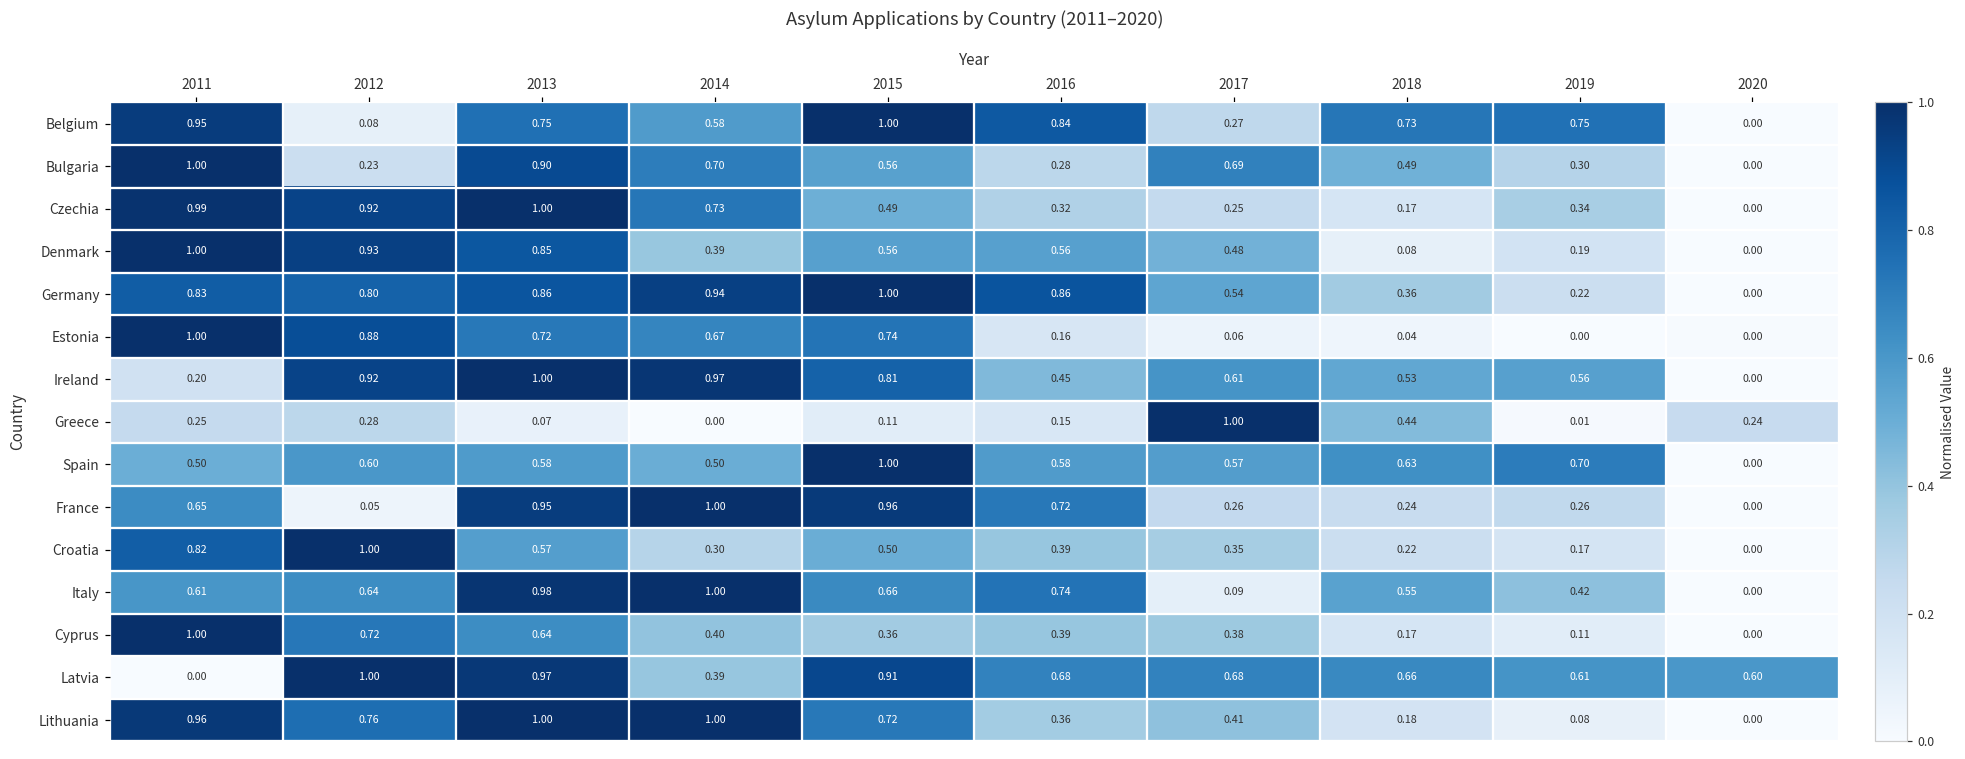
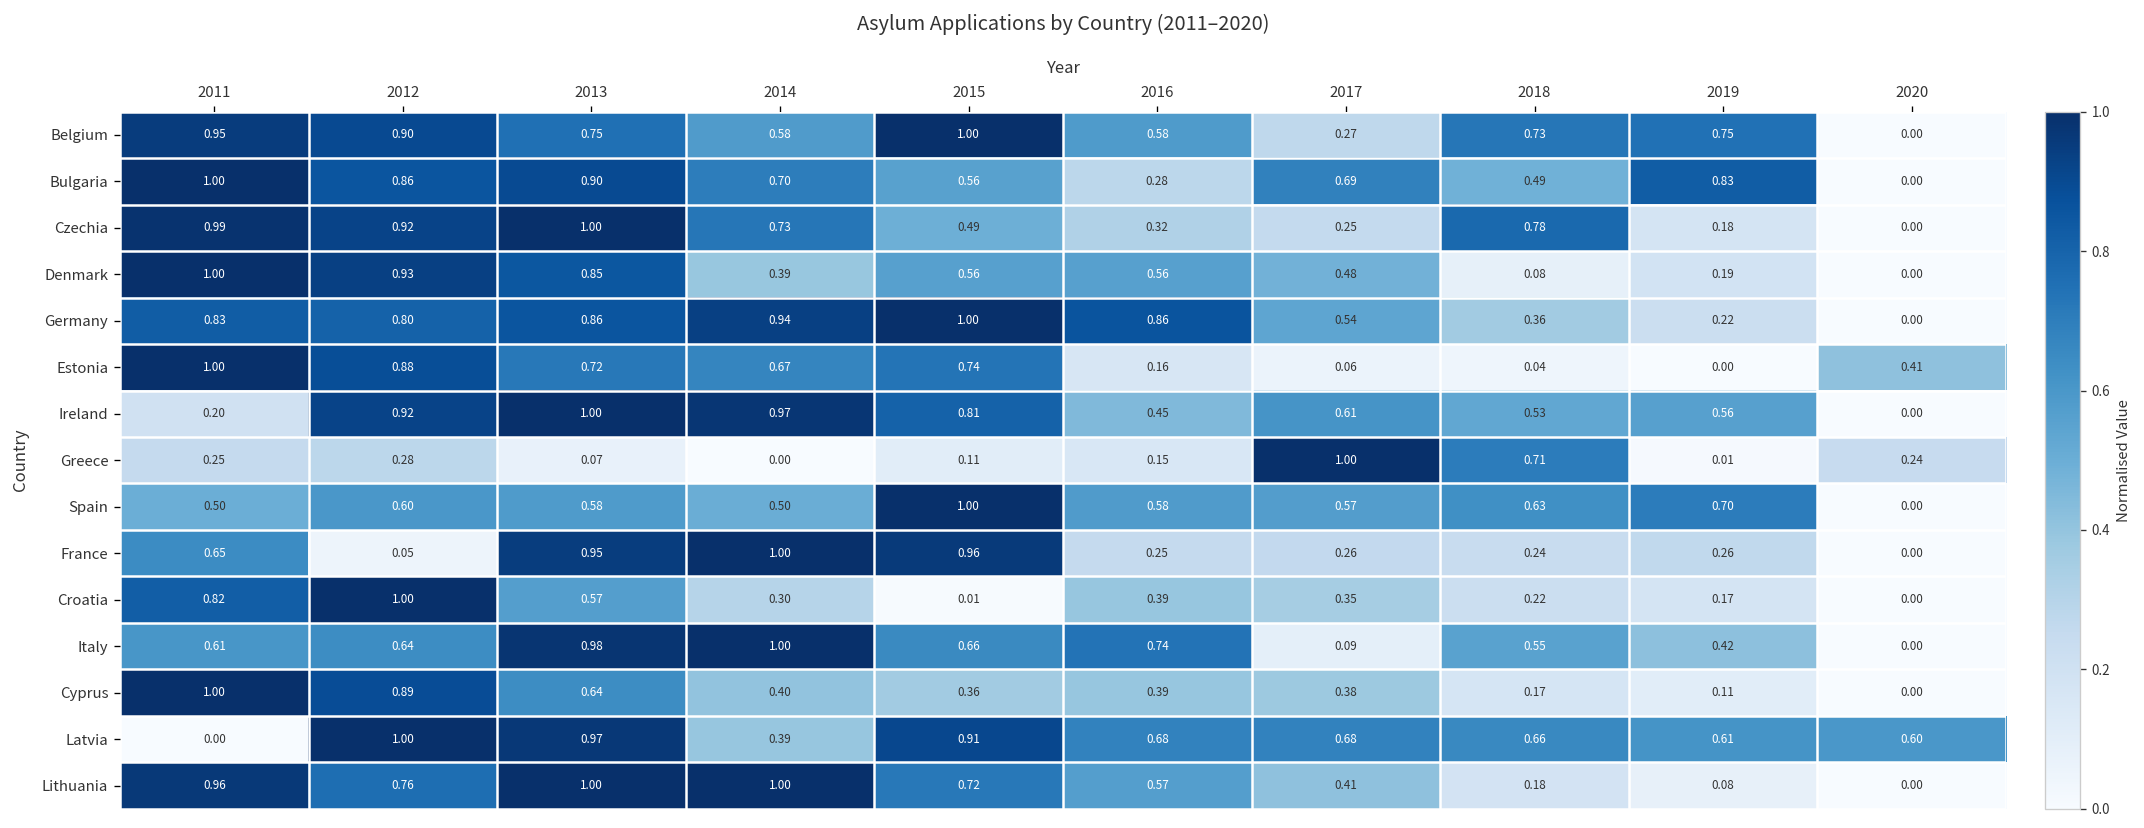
  {
    "Belgium": {
      "2011": 0.95,
-     "2012": 0.08,
+     "2012": 0.90,
      "2013": 0.75,
      "2014": 0.58,
      "2015": 1.00,
-     "2016": 0.84,
+     "2016": 0.58,
      "2017": 0.27,
      "2018": 0.73,
      "2019": 0.75,
      "2020": 0.00
    },
    "Bulgaria": {
      "2011": 1.00,
-     "2012": 0.23,
+     "2012": 0.86,
      "2013": 0.90,
      "2014": 0.70,
      "2015": 0.56,
      "2016": 0.28,
      "2017": 0.69,
      "2018": 0.49,
-     "2019": 0.30,
+     "2019": 0.83,
      "2020": 0.00
    },
    "Czechia": {
      "2011": 0.99,
      "2012": 0.92,
      "2013": 1.00,
      "2014": 0.73,
      "2015": 0.49,
      "2016": 0.32,
      "2017": 0.25,
-     "2018": 0.17,
-     "2019": 0.34,
+     "2018": 0.78,
+     "2019": 0.18,
      "2020": 0.00
    },
    "Denmark": {
      "2011": 1.00,
      "2012": 0.93,
      "2013": 0.85,
      "2014": 0.39,
      "2015": 0.56,
      "2016": 0.56,
      "2017": 0.48,
      "2018": 0.08,
      "2019": 0.19,
      "2020": 0.00
    },
    "Germany": {
      "2011": 0.83,
      "2012": 0.80,
      "2013": 0.86,
      "2014": 0.94,
      "2015": 1.00,
      "2016": 0.86,
      "2017": 0.54,
      "2018": 0.36,
      "2019": 0.22,
      "2020": 0.00
    },
    "Estonia": {
      "2011": 1.00,
      "2012": 0.88,
      "2013": 0.72,
      "2014": 0.67,
      "2015": 0.74,
      "2016": 0.16,
      "2017": 0.06,
      "2018": 0.04,
      "2019": 0.00,
-     "2020": 0.00
+     "2020": 0.41
    },
    "Ireland": {
      "2011": 0.20,
      "2012": 0.92,
      "2013": 1.00,
      "2014": 0.97,
      "2015": 0.81,
      "2016": 0.45,
      "2017": 0.61,
      "2018": 0.53,
      "2019": 0.56,
      "2020": 0.00
    },
    "Greece": {
      "2011": 0.25,
      "2012": 0.28,
      "2013": 0.07,
      "2014": 0.00,
      "2015": 0.11,
      "2016": 0.15,
      "2017": 1.00,
-     "2018": 0.44,
+     "2018": 0.71,
      "2019": 0.01,
      "2020": 0.24
    },
    "Spain": {
      "2011": 0.50,
      "2012": 0.60,
      "2013": 0.58,
      "2014": 0.50,
      "2015": 1.00,
      "2016": 0.58,
      "2017": 0.57,
      "2018": 0.63,
      "2019": 0.70,
      "2020": 0.00
    },
    "France": {
      "2011": 0.65,
      "2012": 0.05,
      "2013": 0.95,
      "2014": 1.00,
      "2015": 0.96,
-     "2016": 0.72,
+     "2016": 0.25,
      "2017": 0.26,
      "2018": 0.24,
      "2019": 0.26,
      "2020": 0.00
    },
    "Croatia": {
      "2011": 0.82,
      "2012": 1.00,
      "2013": 0.57,
      "2014": 0.30,
-     "2015": 0.50,
+     "2015": 0.01,
      "2016": 0.39,
      "2017": 0.35,
      "2018": 0.22,
      "2019": 0.17,
      "2020": 0.00
    },
    "Italy": {
      "2011": 0.61,
      "2012": 0.64,
      "2013": 0.98,
      "2014": 1.00,
      "2015": 0.66,
      "2016": 0.74,
      "2017": 0.09,
      "2018": 0.55,
      "2019": 0.42,
      "2020": 0.00
    },
    "Cyprus": {
      "2011": 1.00,
-     "2012": 0.72,
+     "2012": 0.89,
      "2013": 0.64,
      "2014": 0.40,
      "2015": 0.36,
      "2016": 0.39,
      "2017": 0.38,
      "2018": 0.17,
      "2019": 0.11,
      "2020": 0.00
    },
    "Latvia": {
      "2011": 0.00,
      "2012": 1.00,
      "2013": 0.97,
      "2014": 0.39,
      "2015": 0.91,
      "2016": 0.68,
      "2017": 0.68,
      "2018": 0.66,
      "2019": 0.61,
      "2020": 0.60
    },
    "Lithuania": {
      "2011": 0.96,
      "2012": 0.76,
      "2013": 1.00,
      "2014": 1.00,
      "2015": 0.72,
-     "2016": 0.36,
+     "2016": 0.57,
      "2017": 0.41,
      "2018": 0.18,
      "2019": 0.08,
      "2020": 0.00
    }
  }
